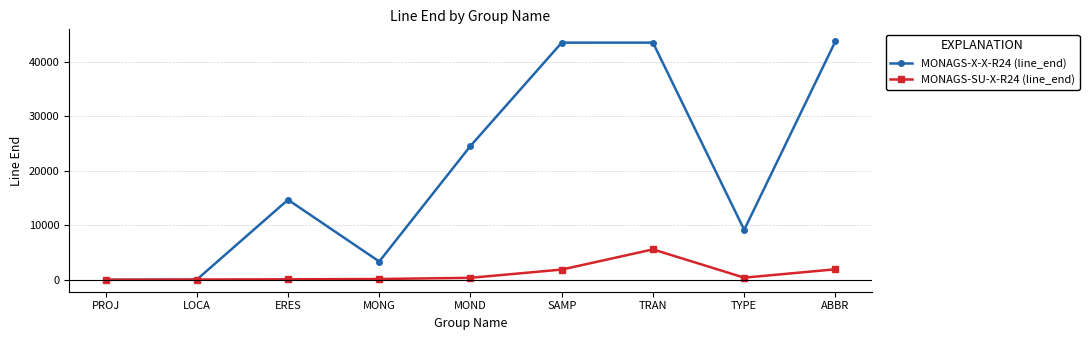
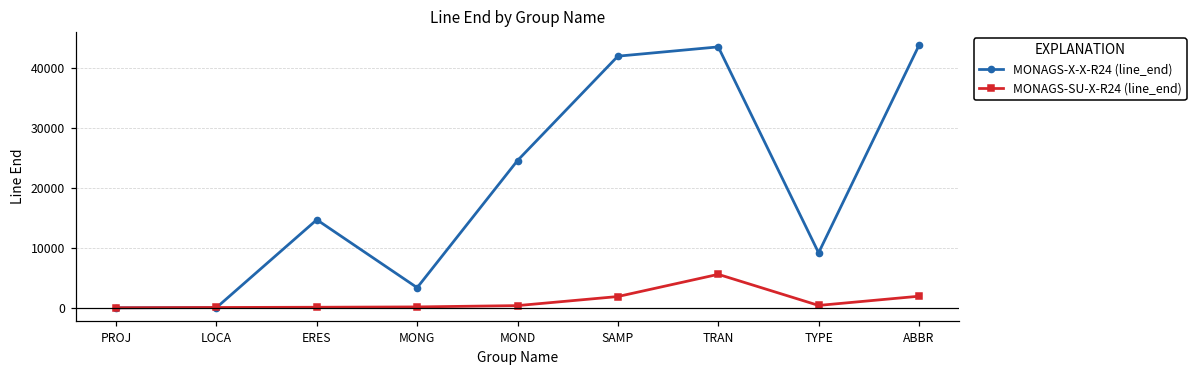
  {
    "MONAGS-X-X-R24 (line_end)": {
      "ERES": 15000,
      "MONG": 3000,
      "MOND": 25000,
-     "SAMP": 43000,
+     "SAMP": 42000,
      "TRAN": 43000,
      "TYPE": 9000,
      "ABBR": 44000
    },
    "MONAGS-SU-X-R24 (line_end)": {
      "ERES": 0,
      "MONG": 0,
      "MOND": 0,
      "SAMP": 2000,
      "TRAN": 6000,
      "TYPE": 0,
      "ABBR": 2000
    }
  }
